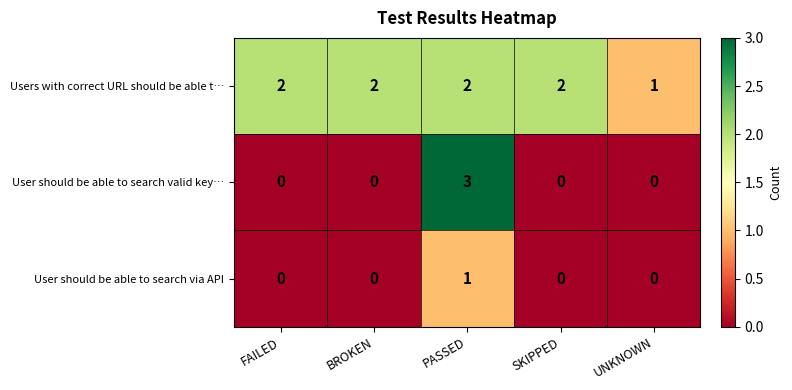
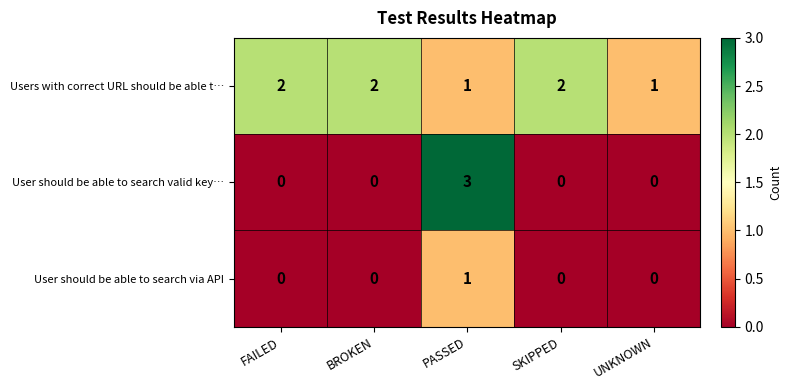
  {
    "Users with correct URL should be able t…": {
      "FAILED": 2,
      "BROKEN": 2,
-     "PASSED": 2,
+     "PASSED": 1,
      "SKIPPED": 2,
      "UNKNOWN": 1
    },
    "User should be able to search valid key…": {
      "FAILED": 0,
      "BROKEN": 0,
      "PASSED": 3,
      "SKIPPED": 0,
      "UNKNOWN": 0
    },
    "User should be able to search via API": {
      "FAILED": 0,
      "BROKEN": 0,
      "PASSED": 1,
      "SKIPPED": 0,
      "UNKNOWN": 0
    }
  }
